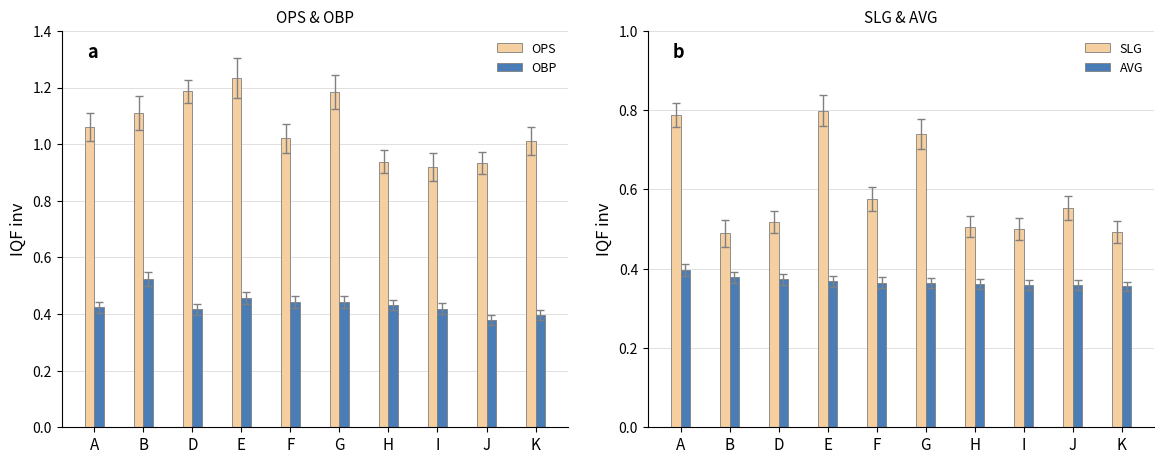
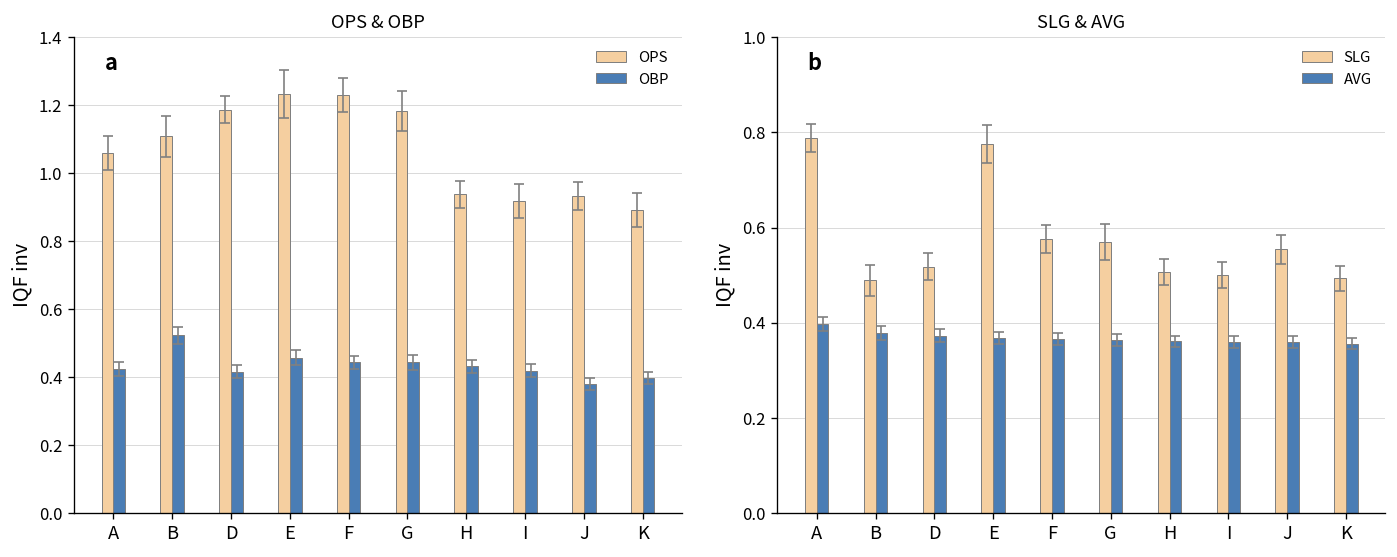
  {
    "OPS & OBP": {
      "OPS": {
        "A": 1.06,
        "B": 1.11,
        "D": 1.19,
        "E": 1.23,
-       "F": 1.02,
+       "F": 1.23,
        "G": 1.18,
        "H": 0.94,
        "I": 0.92,
        "J": 0.93,
-       "K": 1.01
+       "K": 0.89
      }
    },
    "SLG & AVG": {
      "SLG": {
        "A": 0.79,
        "B": 0.49,
        "D": 0.52,
-       "E": 0.80,
+       "E": 0.78,
        "F": 0.58,
-       "G": 0.74,
+       "G": 0.57,
        "H": 0.51,
        "I": 0.50,
        "J": 0.55,
        "K": 0.49
      }
    }
  }
